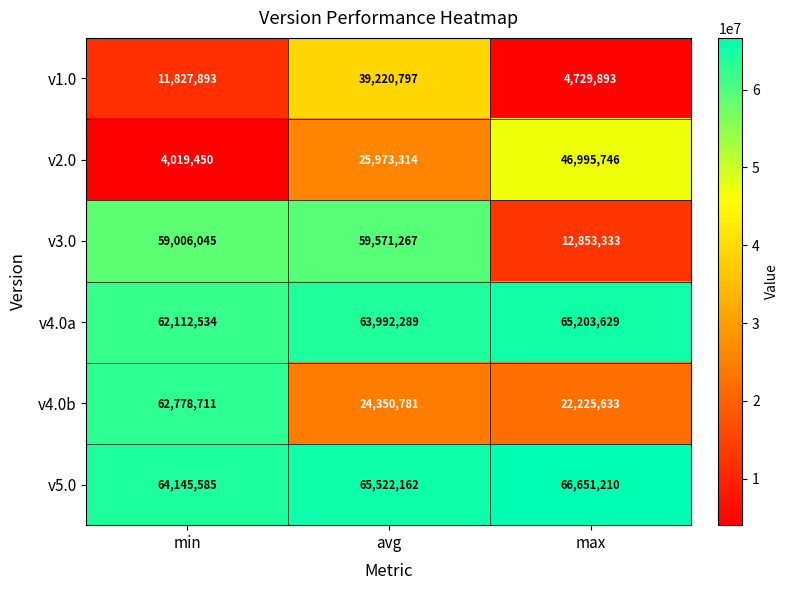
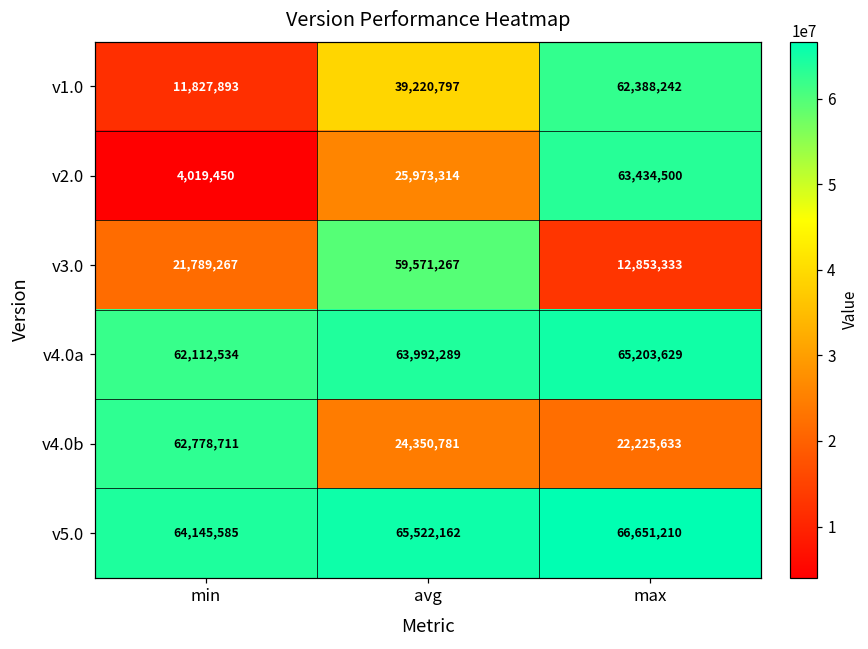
  {
    "v1.0": {
      "min": "11,827,893",
      "avg": "39,220,797",
-     "max": "4,729,893"
+     "max": "62,388,242"
    },
    "v2.0": {
      "min": "4,019,450",
      "avg": "25,973,314",
-     "max": "46,995,746"
+     "max": "63,434,500"
    },
    "v3.0": {
-     "min": "59,006,045",
+     "min": "21,789,267",
      "avg": "59,571,267",
      "max": "12,853,333"
    },
    "v4.0a": {
      "min": "62,112,534",
      "avg": "63,992,289",
      "max": "65,203,629"
    },
    "v4.0b": {
      "min": "62,778,711",
      "avg": "24,350,781",
      "max": "22,225,633"
    },
    "v5.0": {
      "min": "64,145,585",
      "avg": "65,522,162",
      "max": "66,651,210"
    }
  }
